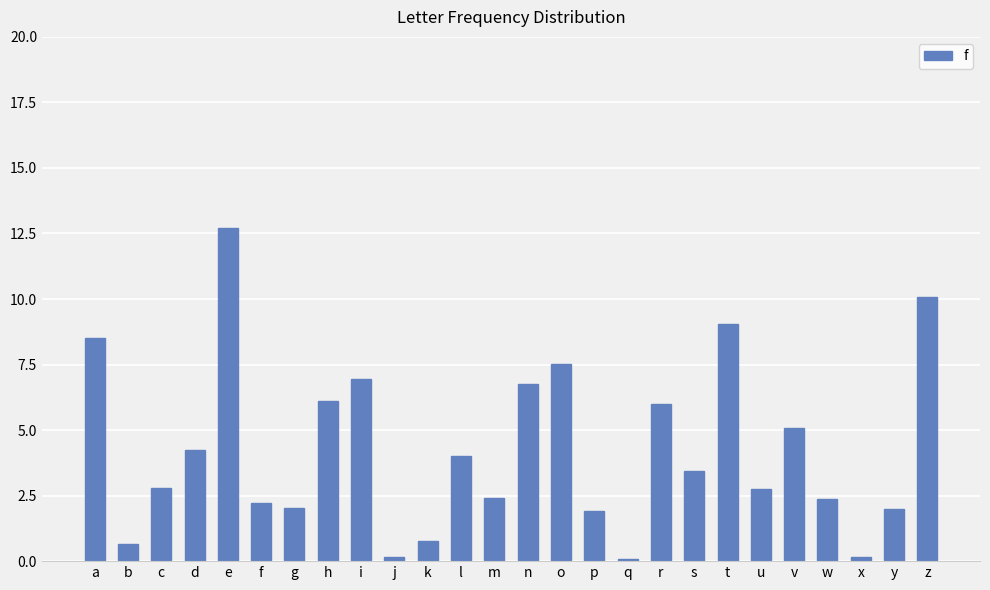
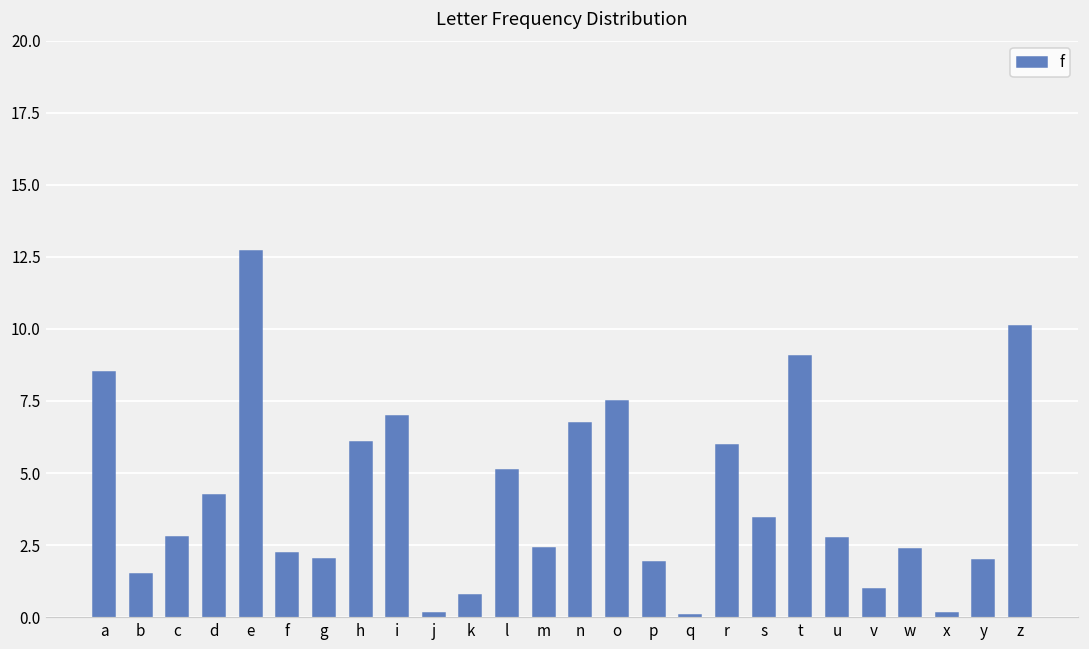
  {
    "a": 8.5,
-   "b": 0.6,
+   "b": 1.5,
    "c": 2.8,
    "d": 4.3,
    "e": 12.7,
    "f": 2.2,
    "g": 2.0,
    "h": 6.1,
    "i": 7.0,
    "j": 0.2,
    "k": 0.8,
-   "l": 4.0,
+   "l": 5.1,
    "m": 2.4,
    "n": 6.7,
    "o": 7.5,
    "p": 1.9,
    "r": 6.0,
    "s": 3.5,
    "t": 9.1,
    "u": 2.8,
-   "v": 5.1,
+   "v": 1.0,
    "w": 2.4,
    "x": 0.2,
    "y": 2.0,
    "z": 10.1
  }
